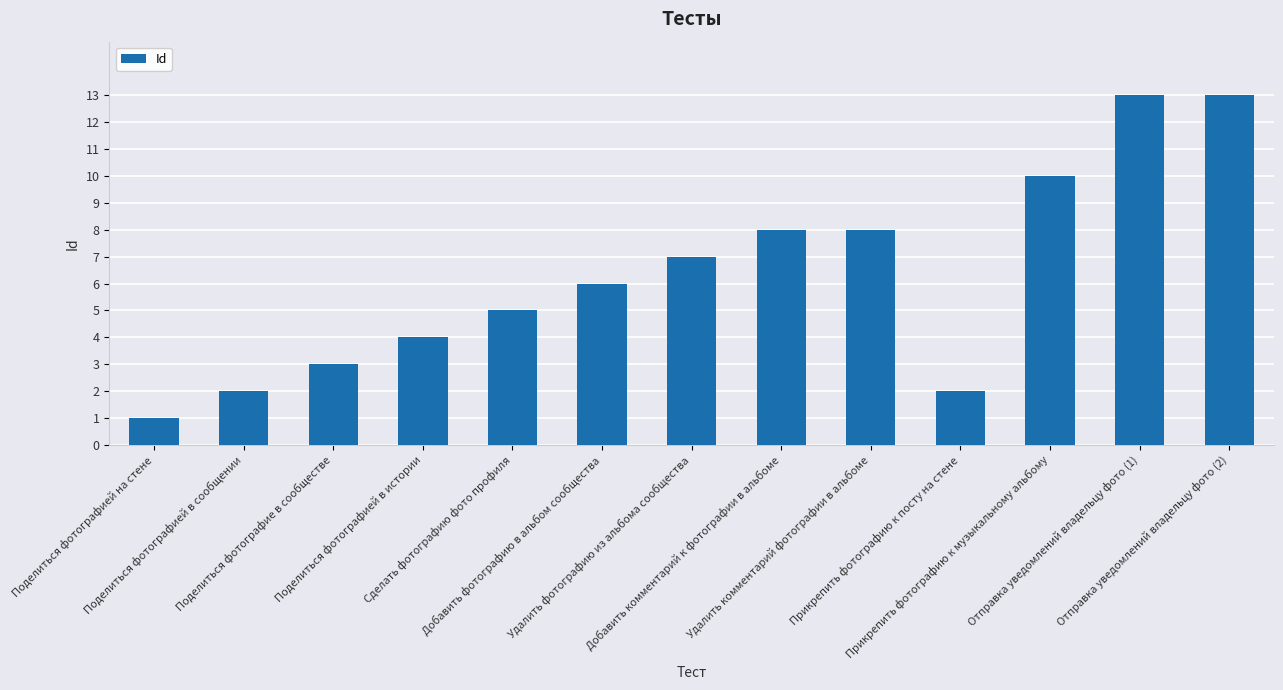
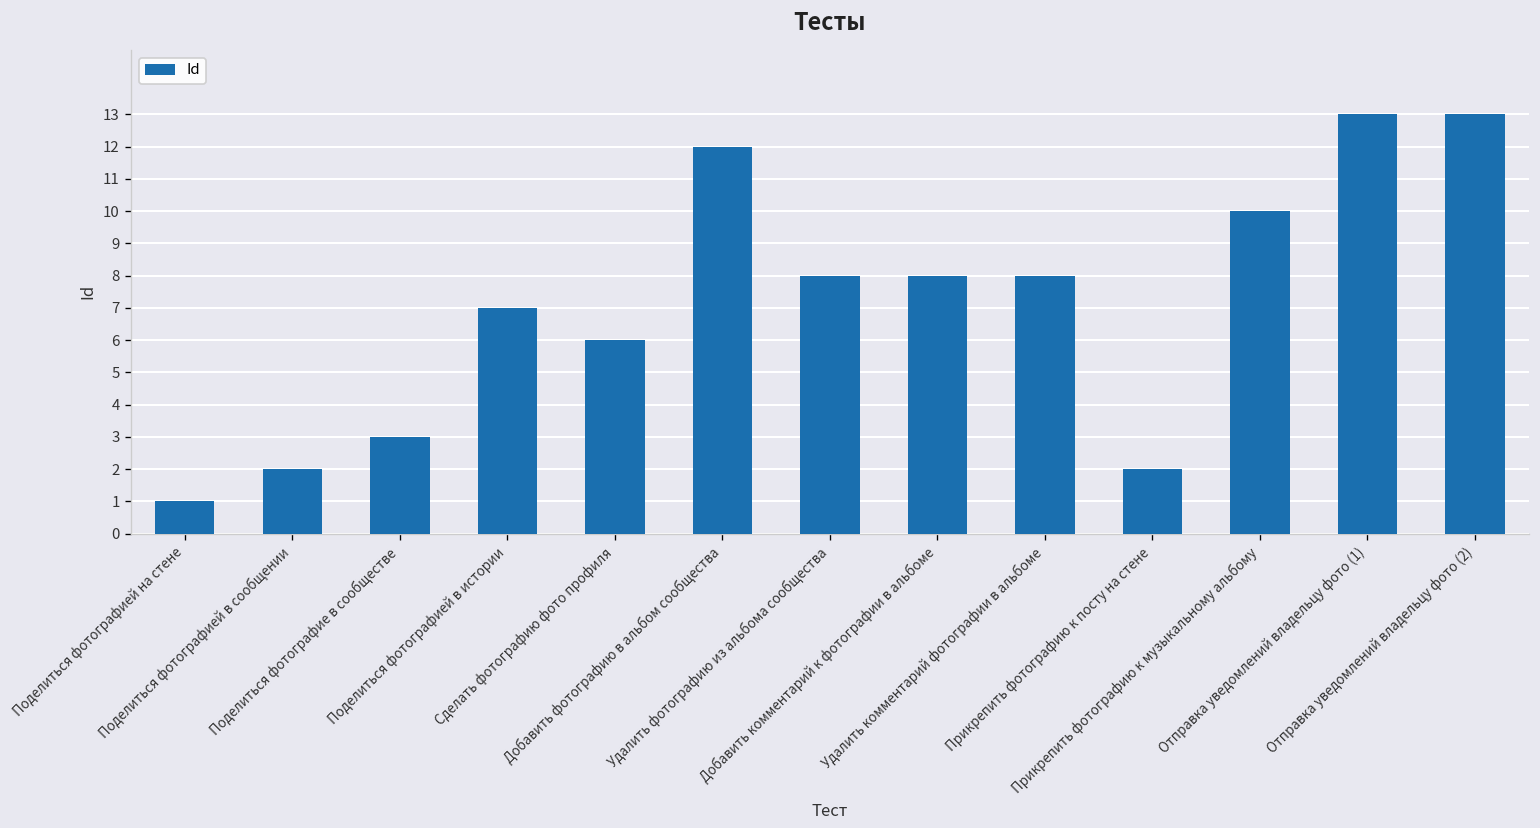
  {
    "Поделиться фотографией на стене": 1,
    "Поделиться фотографией в сообщении": 2,
    "Поделиться фотографие в сообществе": 3,
-   "Поделиться фотографией в истории": 4,
-   "Сделать фотографию фото профиля": 5,
-   "Добавить фотографию в альбом сообщества": 6,
-   "Удалить фотографию из альбома сообщества": 7,
+   "Поделиться фотографией в истории": 7,
+   "Сделать фотографию фото профиля": 6,
+   "Добавить фотографию в альбом сообщества": 12,
+   "Удалить фотографию из альбома сообщества": 8,
    "Добавить комментарий к фотографии в альбоме": 8,
    "Удалить комментарий фотографии в альбоме": 8,
    "Прикрепить фотографию к посту на стене": 2,
    "Прикрепить фотографию к музыкальному альбому": 10,
    "Отправка уведомлений владельцу фото (1)": 13,
    "Отправка уведомлений владельцу фото (2)": 13
  }
